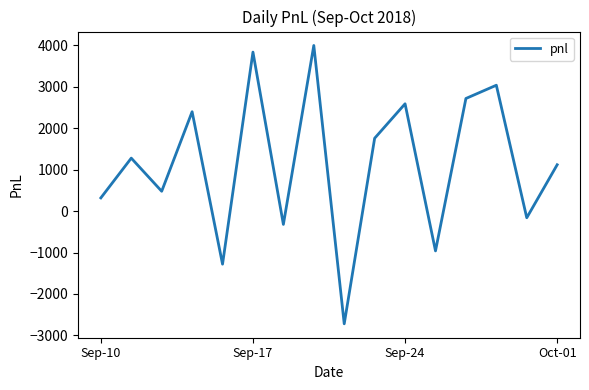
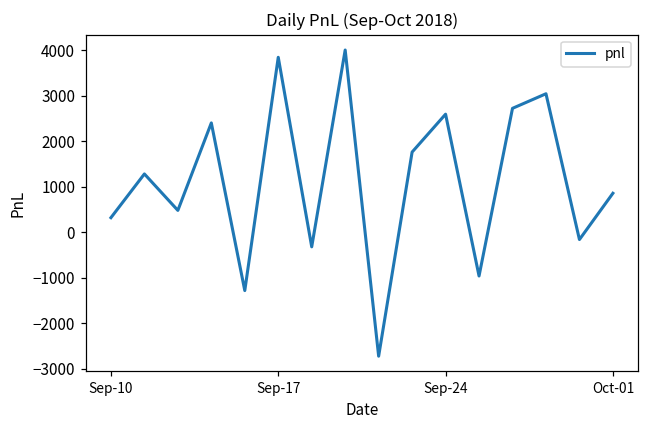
  {
    "Sep-10": 300,
    "Sep-17": 3800,
    "Sep-24": 2600,
-   "Oct-01": 1100
+   "Oct-01": 900
  }
